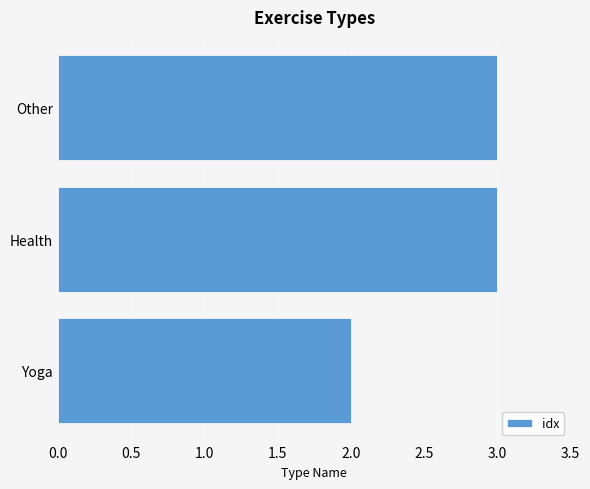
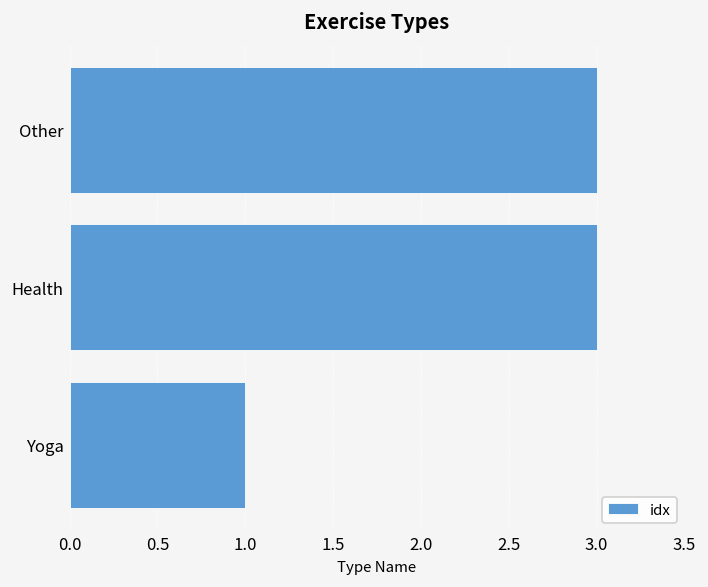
  {
    "Other": 3,
    "Health": 3,
-   "Yoga": 2
+   "Yoga": 1
  }
